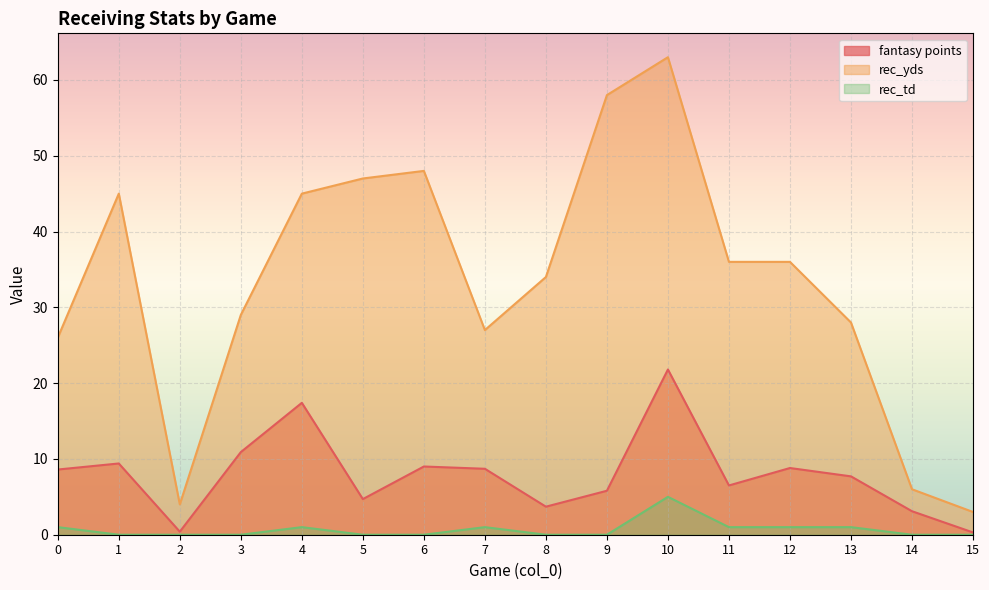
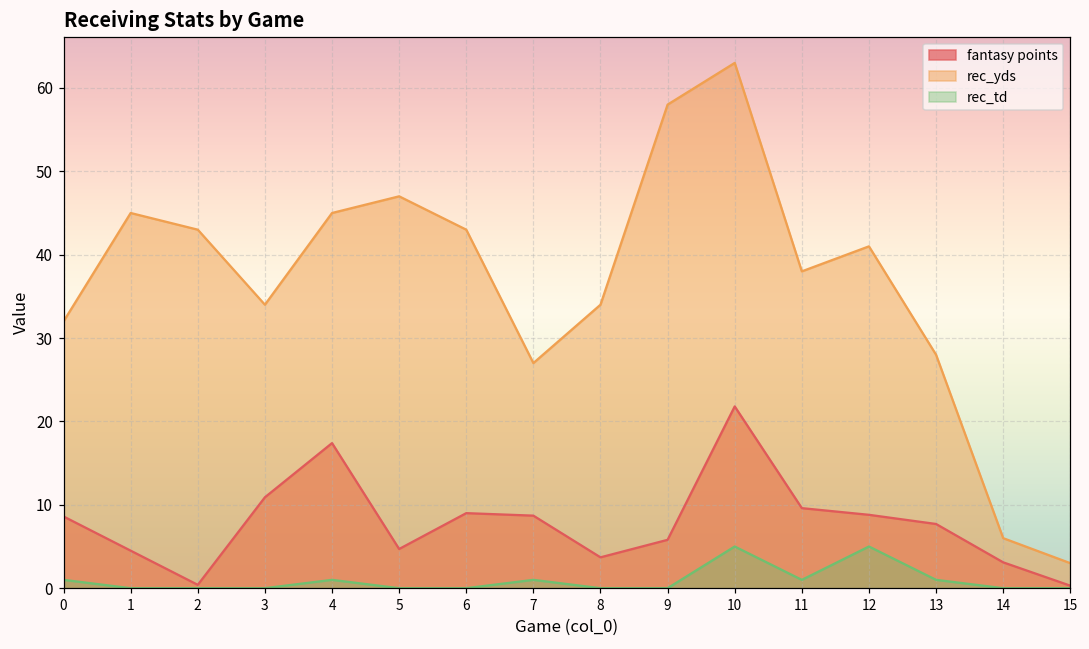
  {
    "fantasy points": {
      "0": 9,
-     "1": 9,
+     "1": 5,
      "2": 0,
      "3": 11,
      "4": 17,
      "5": 5,
      "6": 9,
      "7": 9,
      "8": 4,
      "9": 6,
      "10": 22,
-     "11": 7,
+     "11": 10,
      "12": 9,
      "13": 8,
      "14": 3
    },
    "rec_yds": {
-     "0": 26,
+     "0": 32,
      "1": 45,
-     "2": 4,
-     "3": 29,
+     "2": 43,
+     "3": 34,
      "4": 45,
      "5": 47,
-     "6": 48,
+     "6": 43,
      "7": 27,
      "8": 34,
      "9": 58,
      "10": 63,
-     "11": 36,
-     "12": 36,
+     "11": 38,
+     "12": 41,
      "13": 28,
      "14": 6,
      "15": 3
    },
    "rec_td": {
      "0": 1,
      "1": 0,
      "2": 0,
      "3": 0,
      "4": 1,
      "5": 0,
      "6": 0,
      "7": 1,
      "8": 0,
      "9": 0,
      "10": 5,
      "11": 1,
-     "12": 1,
+     "12": 5,
      "13": 1,
      "14": 0
    }
  }
